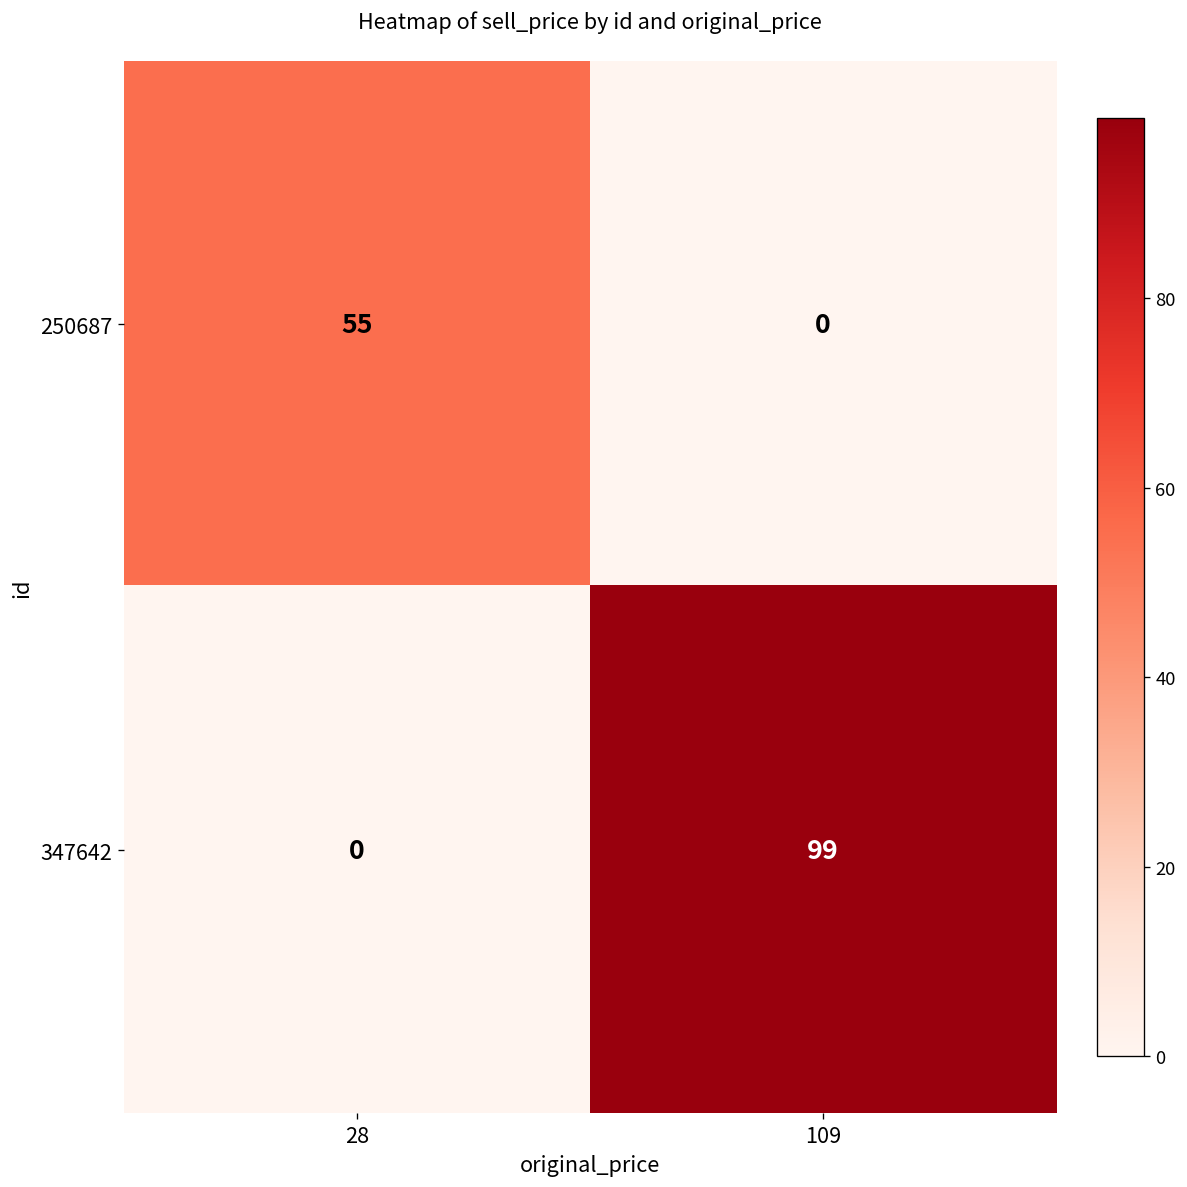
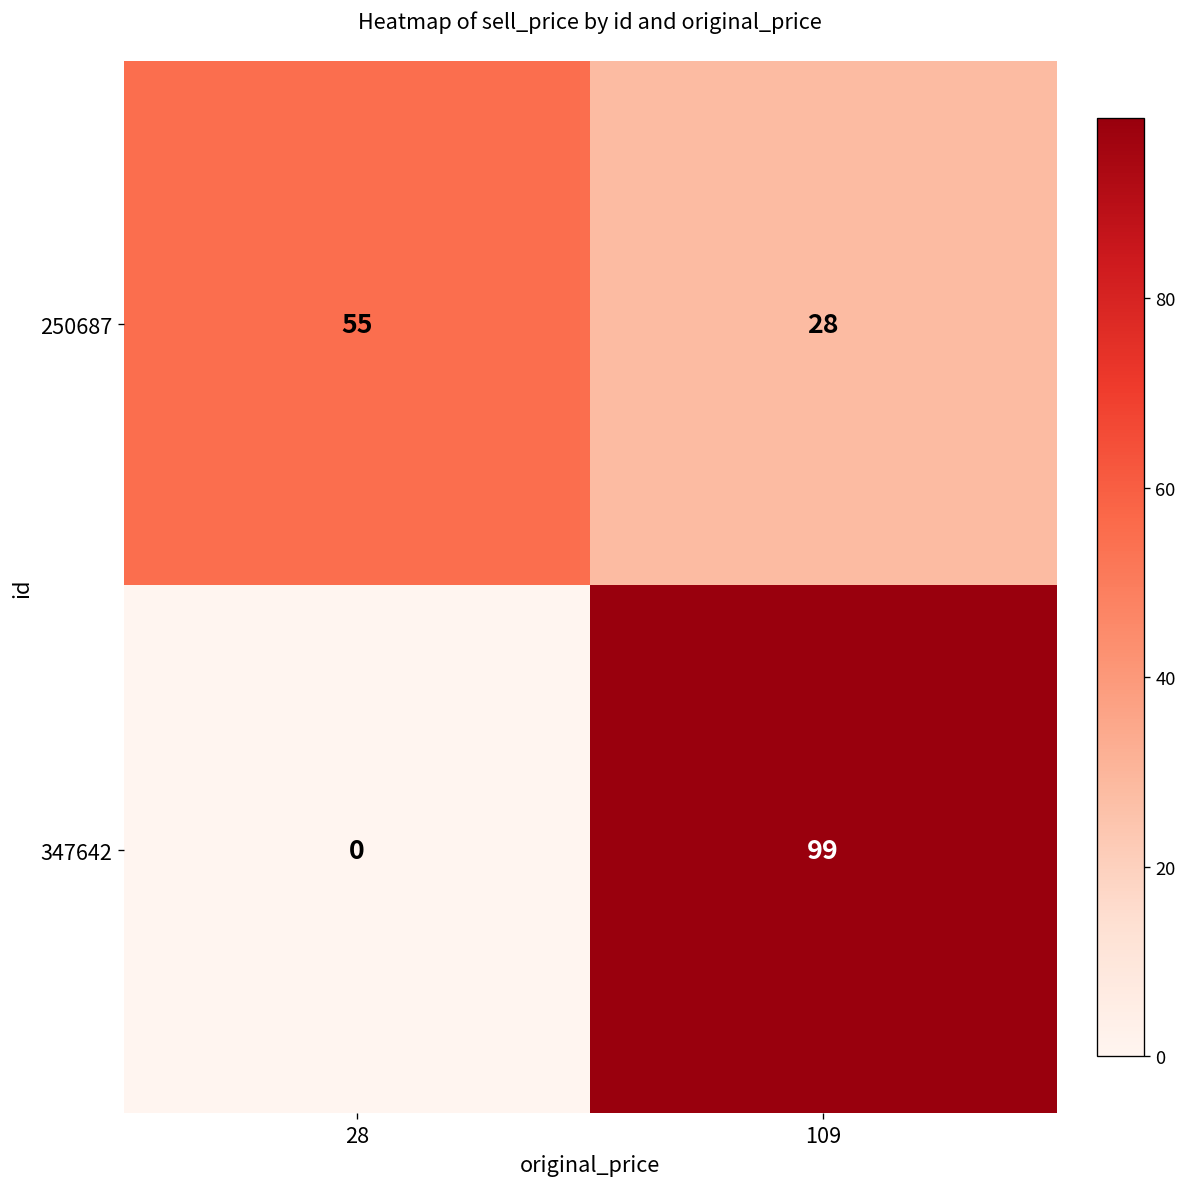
  {
    "250687": {
      "28": 55,
-     "109": 0
+     "109": 28
    },
    "347642": {
      "28": 0,
      "109": 99
    }
  }
